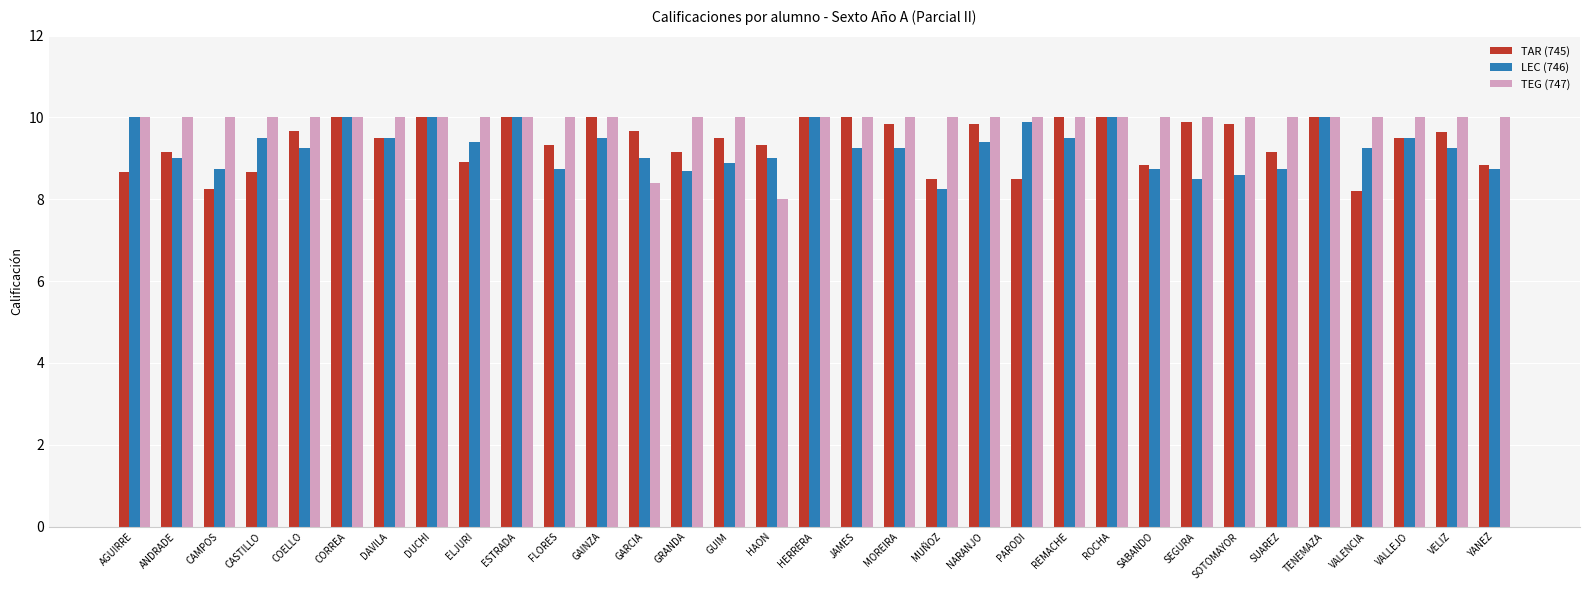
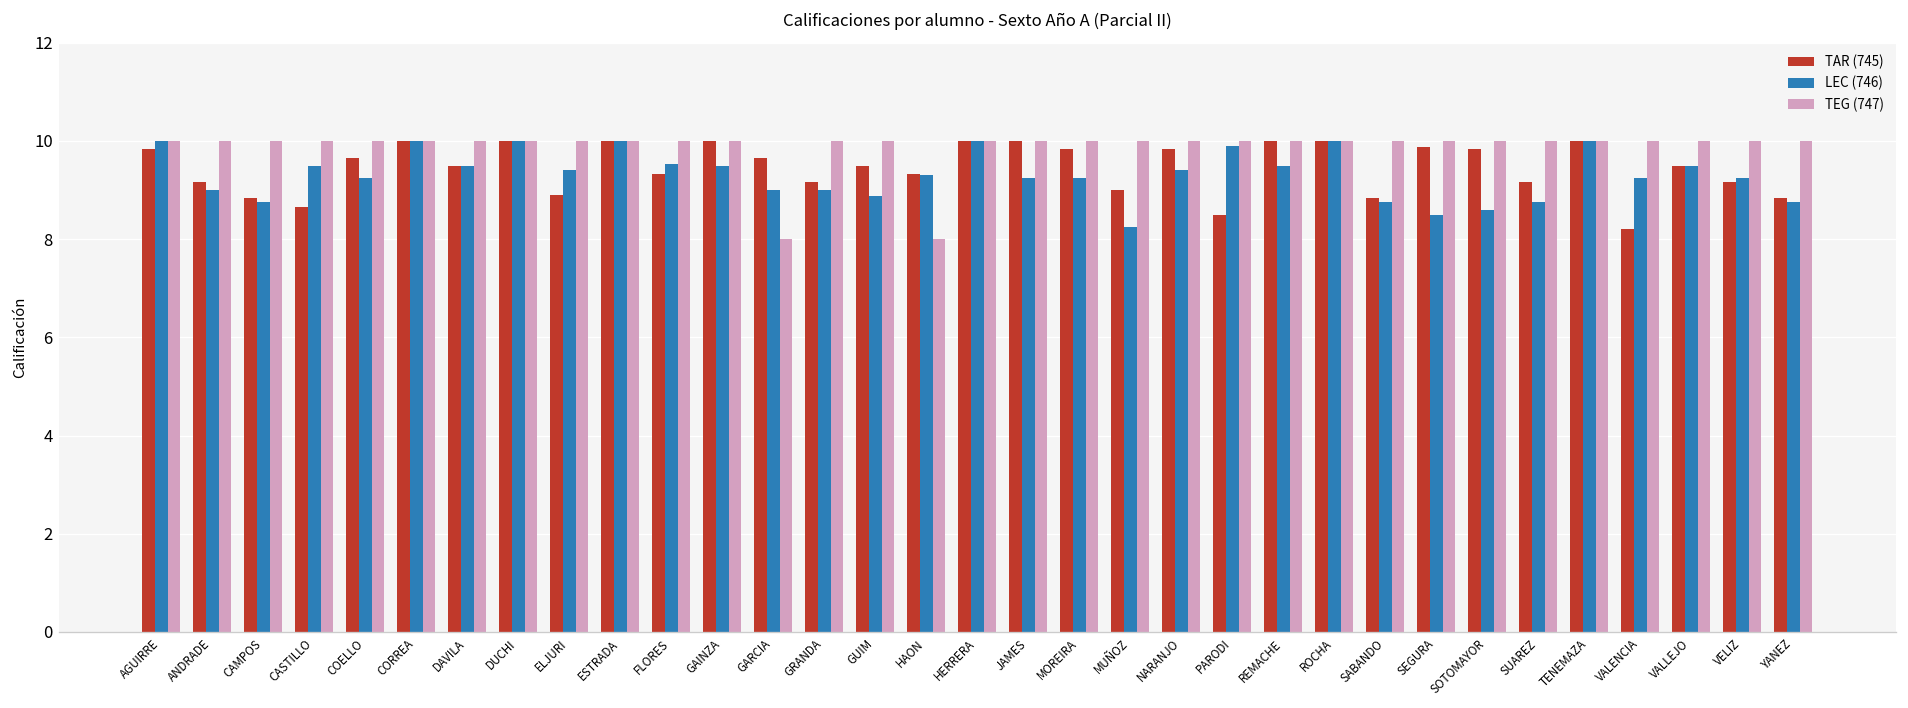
  {
    "TAR (745)": {
-     "AGUIRRE": 8.7,
+     "AGUIRRE": 9.8,
      "ANDRADE": 9.2,
-     "CAMPOS": 8.3,
+     "CAMPOS": 8.8,
      "CASTILLO": 8.7,
      "COELLO": 9.7,
      "CORREA": 10.0,
      "DAVILA": 9.5,
      "DUCHI": 10.0,
      "ELJURI": 8.9,
      "ESTRADA": 10.0,
      "FLORES": 9.3,
      "GAINZA": 10.0,
      "GARCIA": 9.7,
      "GRANDA": 9.2,
      "GUIM": 9.5,
      "HAON": 9.3,
      "HERRERA": 10.0,
      "JAMES": 10.0,
      "MOREIRA": 9.8,
-     "MUÑOZ": 8.5,
+     "MUÑOZ": 9.0,
      "NARANJO": 9.8,
      "PARODI": 8.5,
      "REMACHE": 10.0,
      "ROCHA": 10.0,
      "SABANDO": 8.8,
      "SEGURA": 9.9,
      "SOTOMAYOR": 9.8,
      "SUAREZ": 9.2,
      "TENEMAZA": 10.0,
      "VALENCIA": 8.2,
      "VALLEJO": 9.5,
-     "VELIZ": 9.7,
+     "VELIZ": 9.2,
      "YANEZ": 8.8
    },
    "LEC (746)": {
      "AGUIRRE": 10.0,
      "ANDRADE": 9.0,
      "CAMPOS": 8.8,
      "CASTILLO": 9.5,
      "COELLO": 9.3,
      "CORREA": 10.0,
      "DAVILA": 9.5,
      "DUCHI": 10.0,
      "ELJURI": 9.4,
      "ESTRADA": 10.0,
-     "FLORES": 8.8,
+     "FLORES": 9.5,
      "GAINZA": 9.5,
      "GARCIA": 9.0,
-     "GRANDA": 8.7,
+     "GRANDA": 9.0,
      "GUIM": 8.9,
-     "HAON": 9.0,
+     "HAON": 9.3,
      "HERRERA": 10.0,
      "JAMES": 9.3,
      "MOREIRA": 9.3,
      "MUÑOZ": 8.3,
      "NARANJO": 9.4,
      "PARODI": 9.9,
      "REMACHE": 9.5,
      "ROCHA": 10.0,
      "SABANDO": 8.8,
      "SEGURA": 8.5,
      "SOTOMAYOR": 8.6,
      "SUAREZ": 8.8,
      "TENEMAZA": 10.0,
      "VALENCIA": 9.3,
      "VALLEJO": 9.5,
      "VELIZ": 9.3,
      "YANEZ": 8.8
    },
    "TEG (747)": {
      "AGUIRRE": 10.0,
      "ANDRADE": 10.0,
      "CAMPOS": 10.0,
      "CASTILLO": 10.0,
      "COELLO": 10.0,
      "CORREA": 10.0,
      "DAVILA": 10.0,
      "DUCHI": 10.0,
      "ELJURI": 10.0,
      "ESTRADA": 10.0,
      "FLORES": 10.0,
      "GAINZA": 10.0,
-     "GARCIA": 8.4,
+     "GARCIA": 8.0,
      "GRANDA": 10.0,
      "GUIM": 10.0,
      "HAON": 8.0,
      "HERRERA": 10.0,
      "JAMES": 10.0,
      "MOREIRA": 10.0,
      "MUÑOZ": 10.0,
      "NARANJO": 10.0,
      "PARODI": 10.0,
      "REMACHE": 10.0,
      "ROCHA": 10.0,
      "SABANDO": 10.0,
      "SEGURA": 10.0,
      "SOTOMAYOR": 10.0,
      "SUAREZ": 10.0,
      "TENEMAZA": 10.0,
      "VALENCIA": 10.0,
      "VALLEJO": 10.0,
      "VELIZ": 10.0,
      "YANEZ": 10.0
    }
  }
